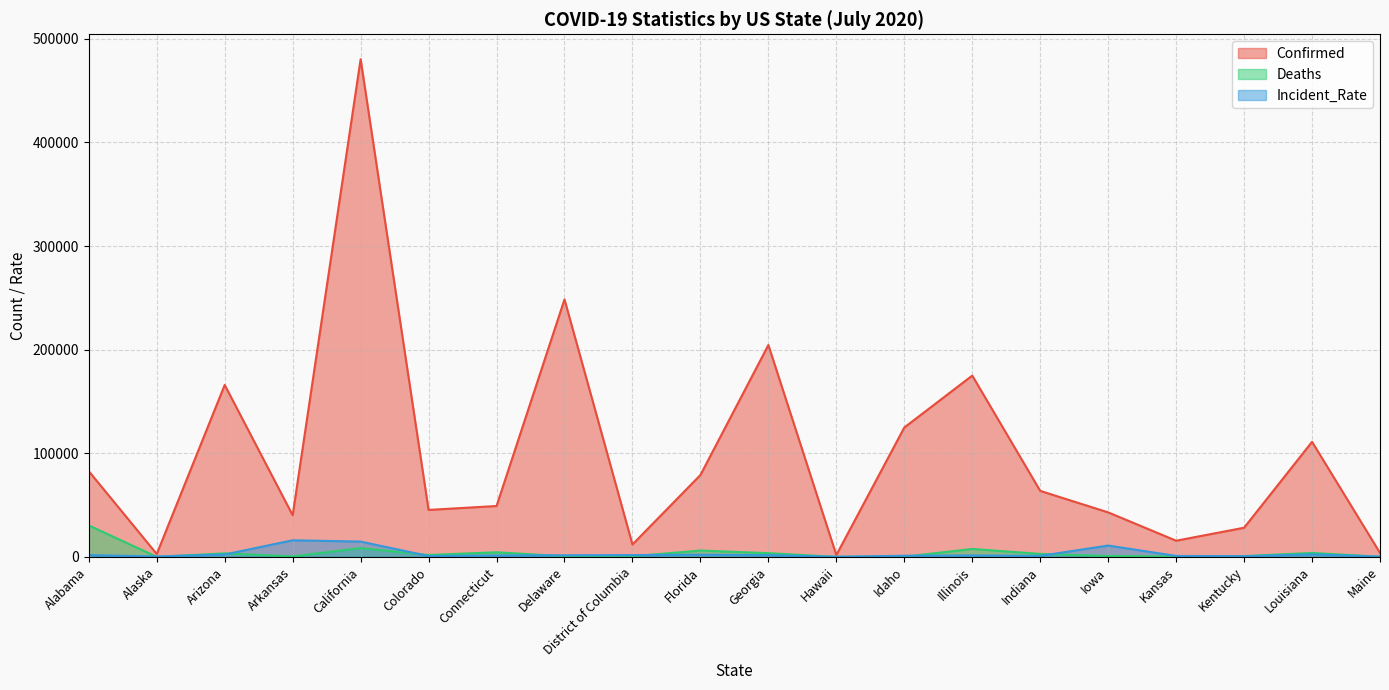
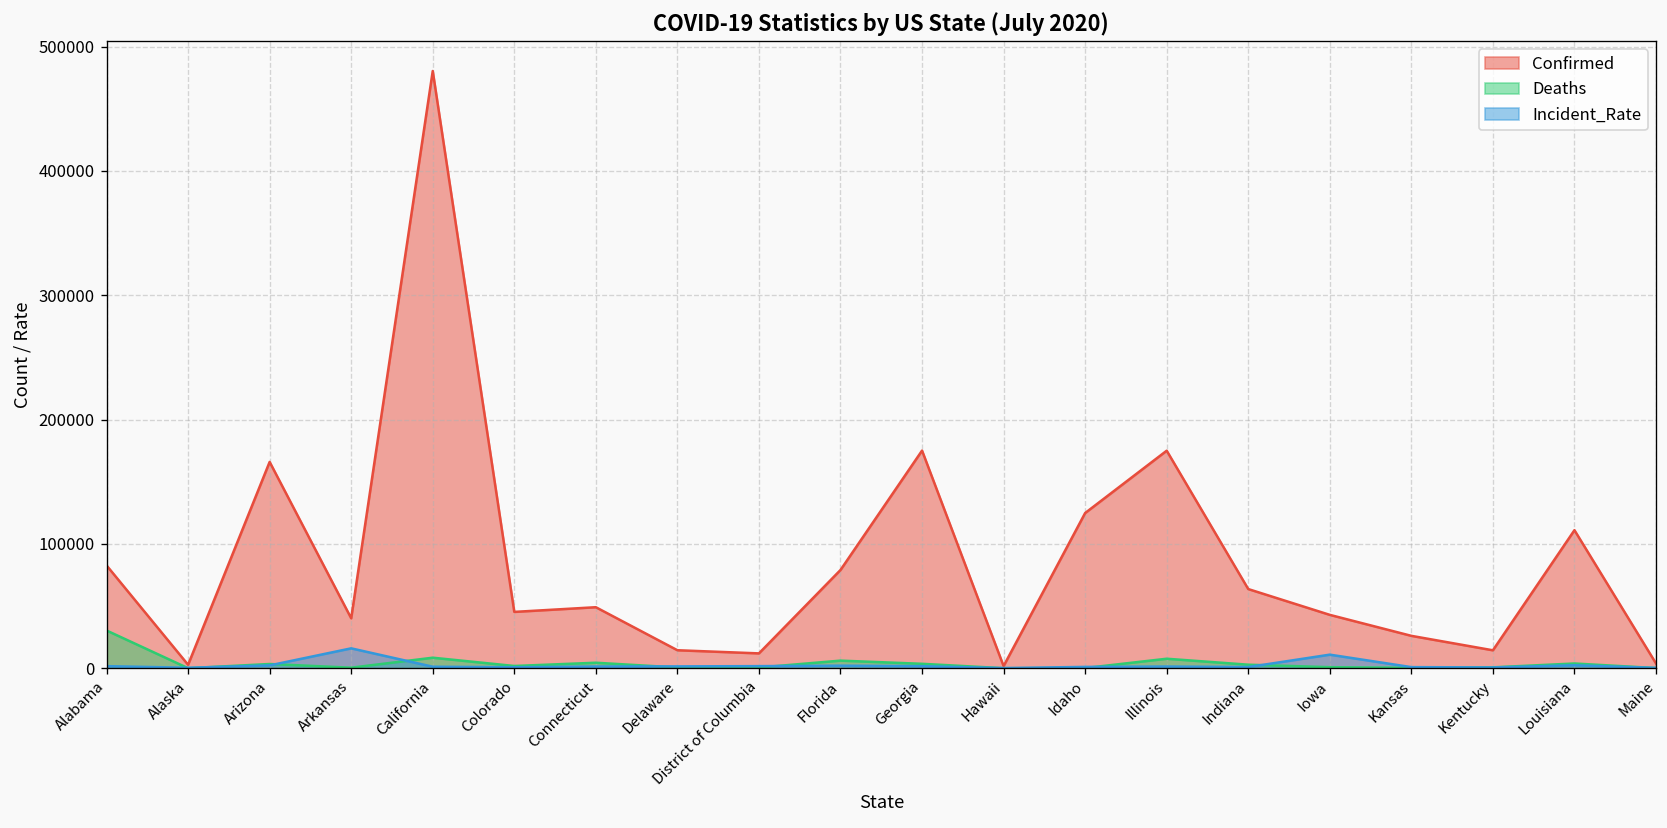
  {
    "Confirmed": {
      "Alabama": 83000,
      "Arizona": 166000,
      "Arkansas": 40000,
      "California": 480000,
      "Colorado": 45000,
      "Connecticut": 49000,
-     "Delaware": 248000,
+     "Delaware": 14000,
      "District of Columbia": 12000,
      "Florida": 79000,
-     "Georgia": 204000,
+     "Georgia": 175000,
      "Idaho": 125000,
      "Illinois": 175000,
      "Indiana": 64000,
      "Iowa": 43000,
-     "Kansas": 16000,
-     "Kentucky": 28000,
+     "Kansas": 26000,
+     "Kentucky": 14000,
      "Louisiana": 111000,
      "Maine": 4000
    },
    "Deaths": {
      "Alabama": 30000,
      "Arkansas": 0,
      "California": 8000,
      "Connecticut": 4000,
      "Florida": 6000,
      "Illinois": 8000,
      "Iowa": 1000
    },
    "Incident_Rate": {
      "Alabama": 2000,
      "Arkansas": 16000,
-     "California": 15000,
+     "California": 1000,
      "Connecticut": 1000,
      "Florida": 2000,
      "Illinois": 1000,
      "Iowa": 11000
    }
  }
